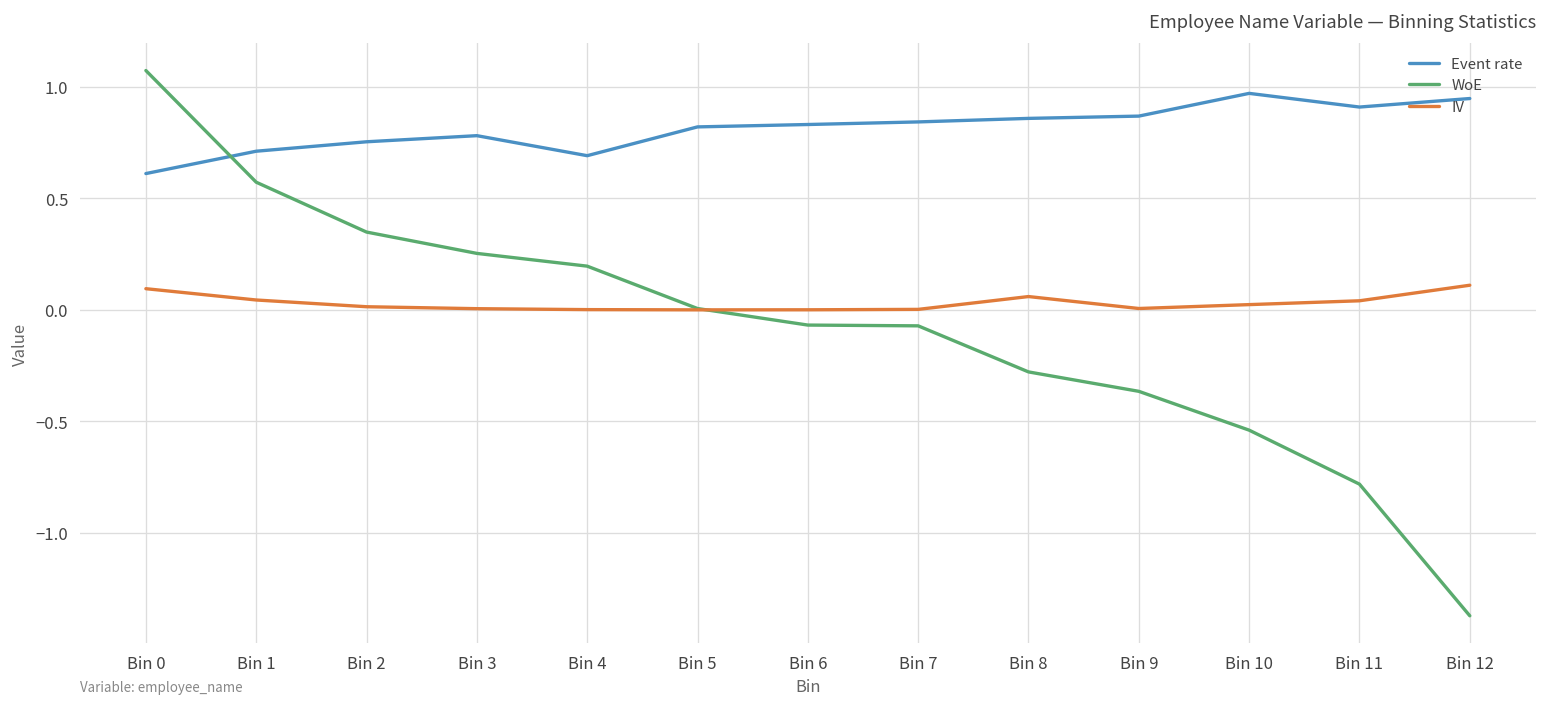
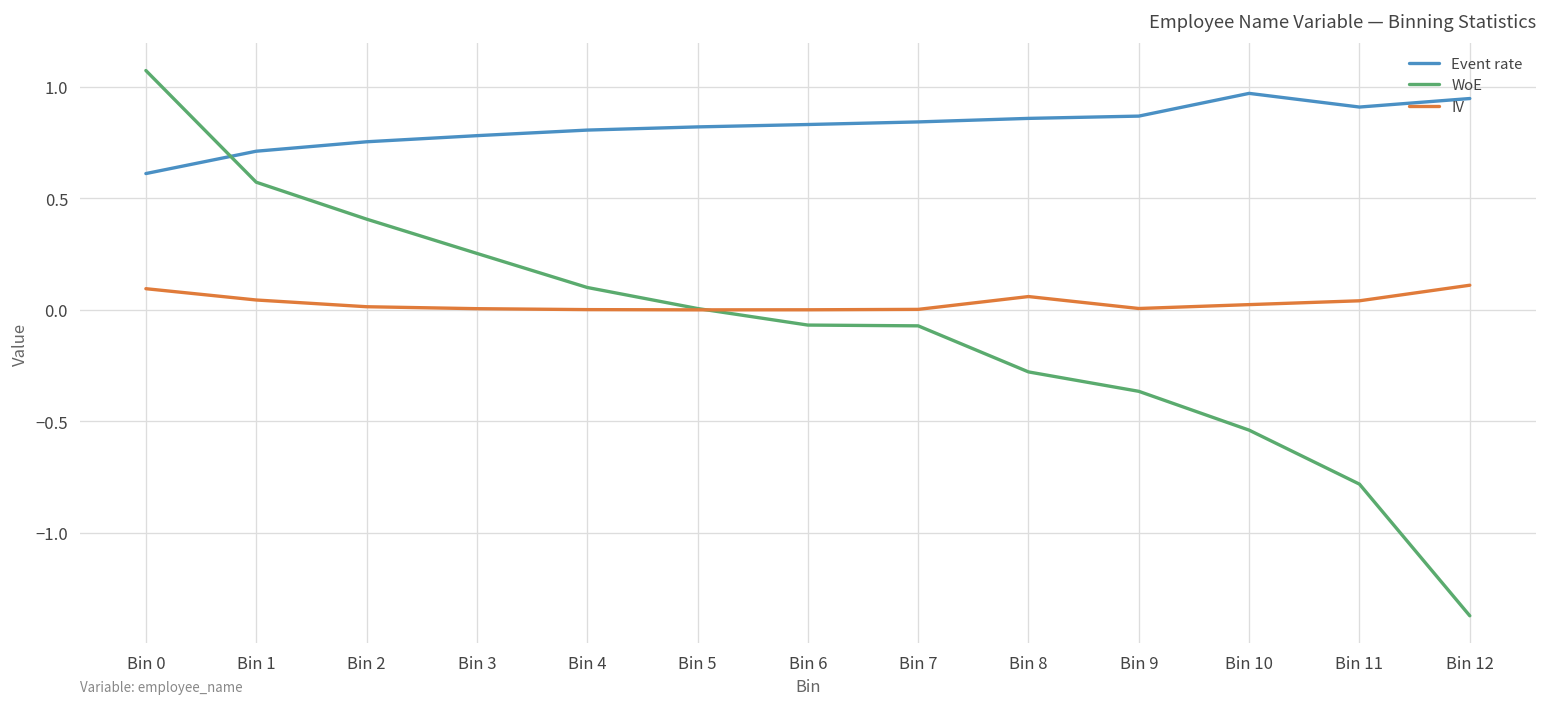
  {
    "Event rate": {
      "Bin 0": 0.61,
      "Bin 1": 0.71,
      "Bin 2": 0.75,
      "Bin 3": 0.78,
-     "Bin 4": 0.69,
+     "Bin 4": 0.81,
      "Bin 5": 0.82,
      "Bin 6": 0.83,
      "Bin 7": 0.84,
      "Bin 8": 0.86,
      "Bin 9": 0.87,
      "Bin 10": 0.97,
      "Bin 11": 0.91,
      "Bin 12": 0.95
    },
    "WoE": {
      "Bin 0": 1.07,
      "Bin 1": 0.57,
-     "Bin 2": 0.35,
+     "Bin 2": 0.41,
      "Bin 3": 0.25,
-     "Bin 4": 0.20,
+     "Bin 4": 0.10,
      "Bin 6": -0.07,
      "Bin 7": -0.07,
      "Bin 8": -0.28,
      "Bin 9": -0.37,
      "Bin 10": -0.54,
      "Bin 11": -0.78,
      "Bin 12": -1.37
    },
    "IV": {
      "Bin 0": 0.09,
      "Bin 1": 0.04,
      "Bin 2": 0.01,
      "Bin 3": 0.01,
      "Bin 4": 0.00,
      "Bin 6": 0.00,
      "Bin 7": 0.00,
      "Bin 8": 0.06,
      "Bin 9": 0.01,
      "Bin 10": 0.02,
      "Bin 11": 0.04,
      "Bin 12": 0.11
    }
  }
